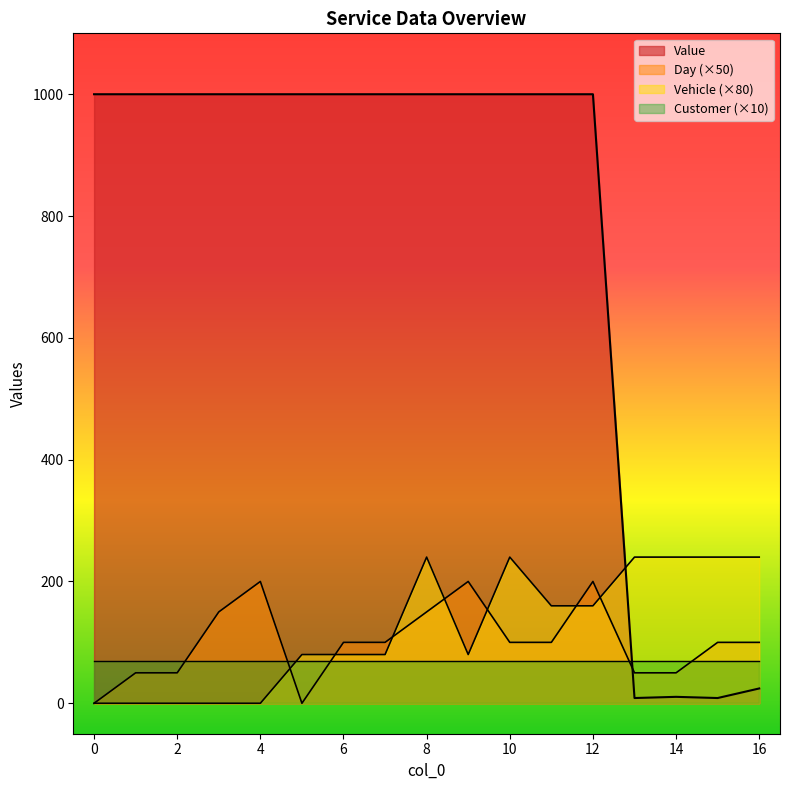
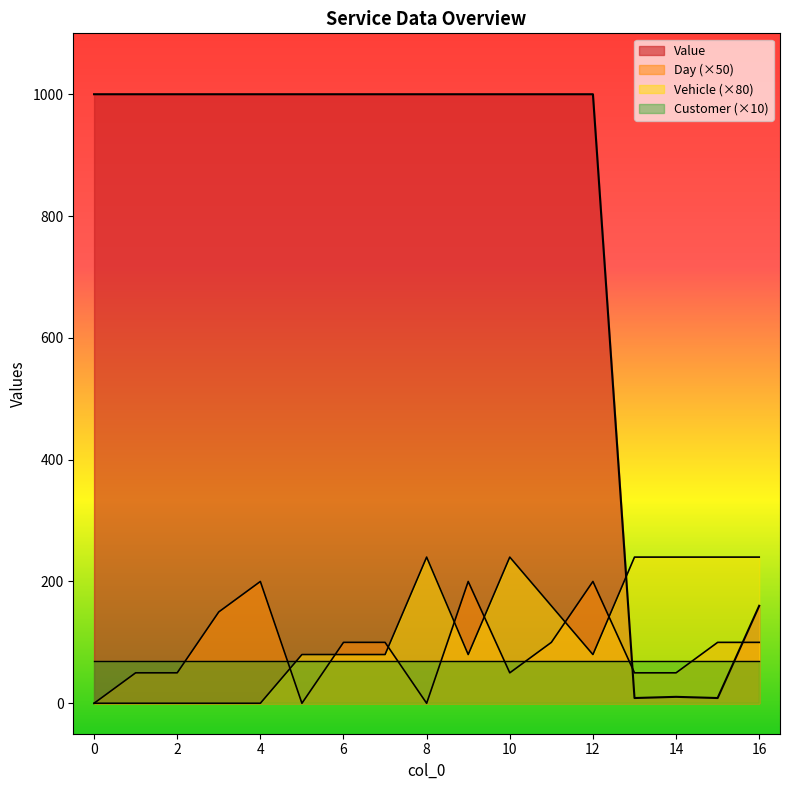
  {
    "Value": {
      "0": 1000,
      "2": 1000,
      "4": 1000,
      "6": 1000,
      "8": 1000,
      "10": 1000,
      "12": 1000,
      "14": 10,
-     "16": 20
+     "16": 160
    },
    "Day (×50)": {
      "2": 50,
      "4": 200,
      "6": 100,
-     "8": 150,
-     "10": 100,
+     "8": 0,
+     "10": 50,
      "12": 200,
      "14": 50,
      "16": 100
    },
    "Vehicle (×80)": {
      "2": 0,
      "4": 0,
      "6": 80,
      "8": 240,
      "10": 240,
-     "12": 160,
+     "12": 80,
      "14": 240,
      "16": 240
    },
    "Customer (×10)": {
      "0": 70,
      "2": 70,
      "4": 70,
      "6": 70,
      "8": 70,
      "10": 70,
      "12": 70,
      "14": 70,
      "16": 70
    }
  }
